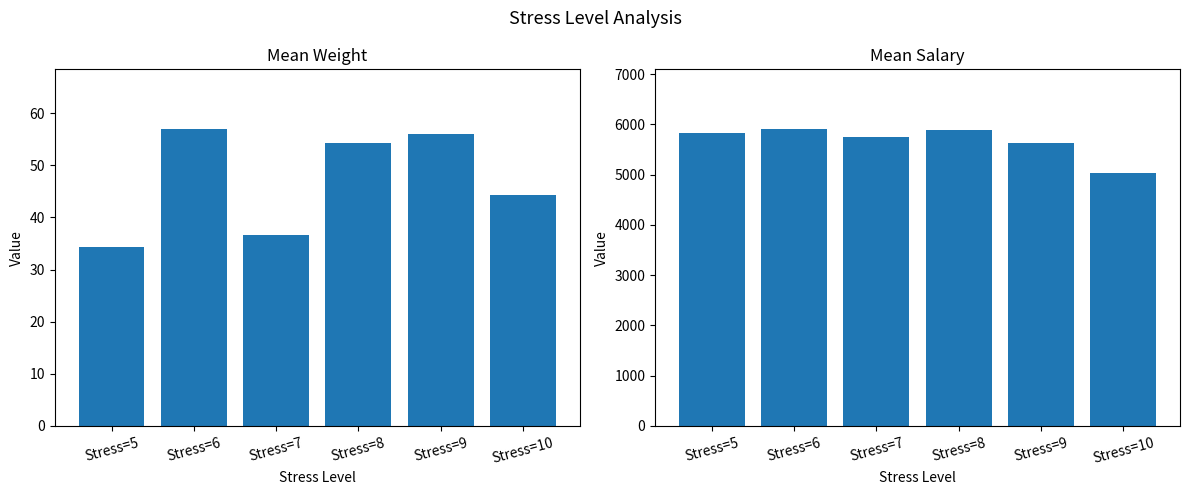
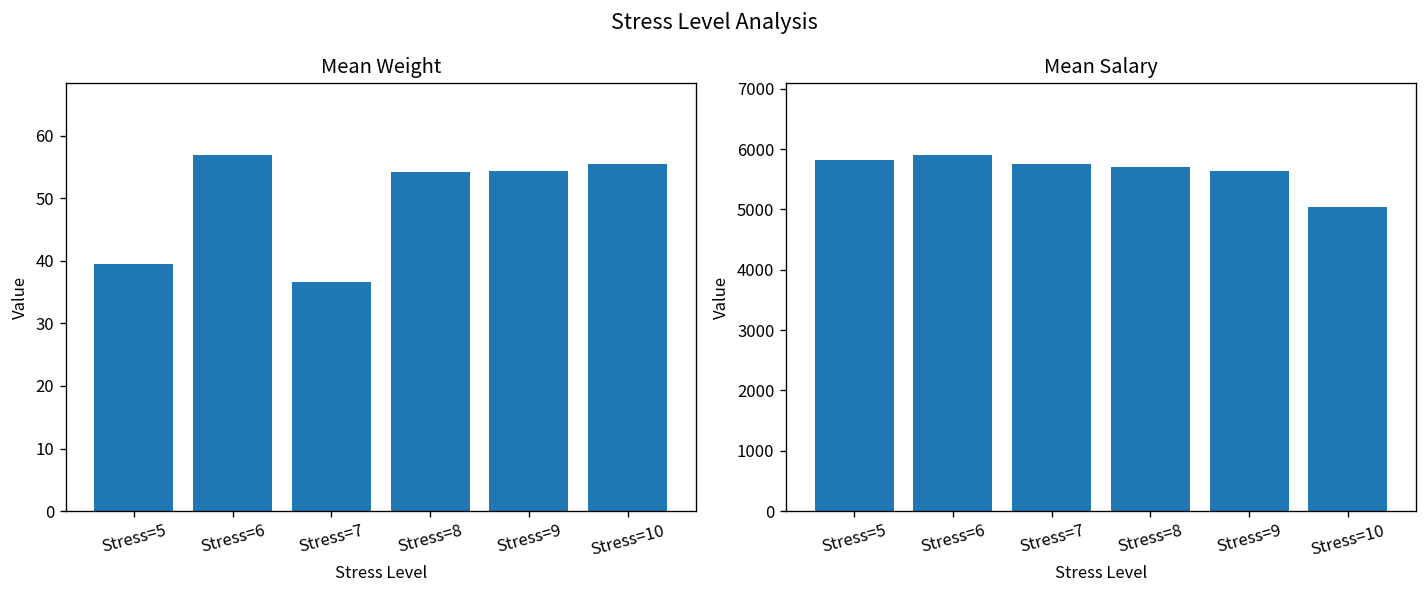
  {
    "Mean Weight": {
-     "Stress=5": 34,
+     "Stress=5": 40,
      "Stress=6": 57,
      "Stress=7": 37,
      "Stress=8": 54,
-     "Stress=9": 56,
-     "Stress=10": 44
+     "Stress=9": 54,
+     "Stress=10": 56
    },
    "Mean Salary": {
      "Stress=5": 5800,
      "Stress=6": 5900,
      "Stress=7": 5800,
-     "Stress=8": 5900,
+     "Stress=8": 5700,
      "Stress=9": 5600,
      "Stress=10": 5000
    }
  }
